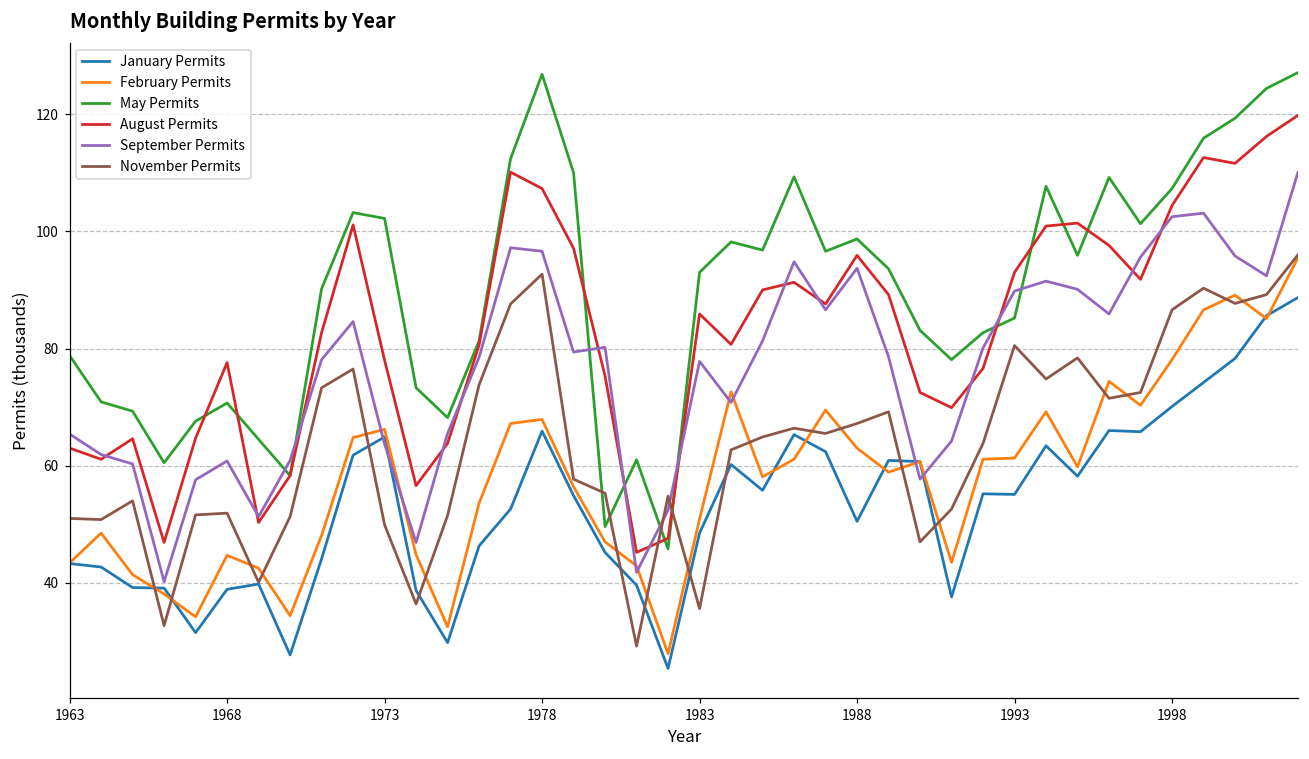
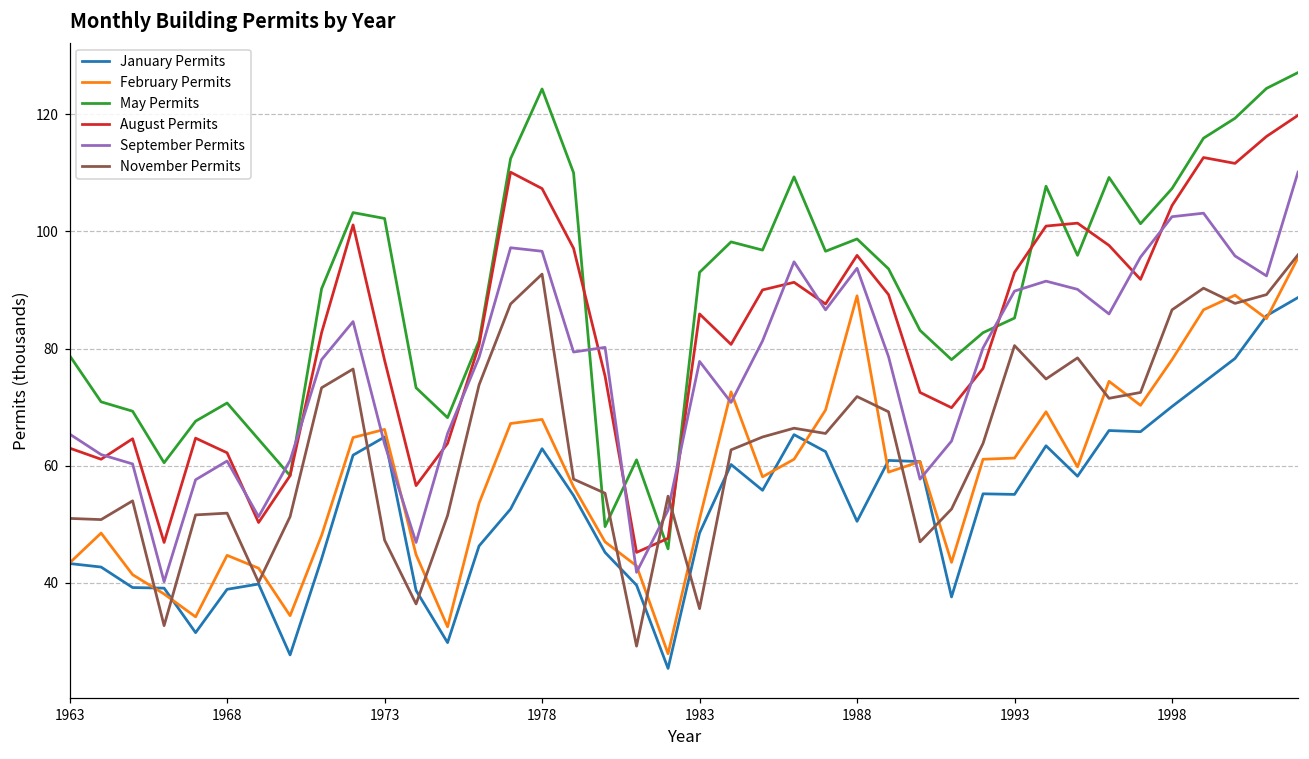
  {
    "January Permits": {
      "1968": 39,
      "1973": 65,
-     "1978": 66,
+     "1978": 63,
      "1983": 49,
      "1988": 51,
      "1993": 55,
      "1998": 70
    },
    "February Permits": {
      "1968": 45,
      "1973": 66,
      "1978": 68,
      "1983": 51,
-     "1988": 63,
+     "1988": 89,
      "1993": 61,
      "1998": 78
    },
    "May Permits": {
      "1963": 79,
      "1968": 71,
      "1973": 102,
-     "1978": 127,
+     "1978": 124,
      "1983": 93,
      "1988": 99,
      "1993": 85,
      "1998": 107
    },
    "August Permits": {
      "1963": 63,
-     "1968": 78,
+     "1968": 62,
      "1973": 78,
      "1978": 107,
      "1983": 86,
      "1988": 96,
      "1993": 93,
      "1998": 104
    },
    "September Permits": {
      "1963": 65,
      "1968": 61,
      "1973": 64,
      "1978": 97,
      "1983": 78,
      "1988": 94,
      "1993": 90,
      "1998": 103
    },
    "November Permits": {
      "1963": 51,
      "1968": 52,
-     "1973": 50,
+     "1973": 47,
      "1978": 93,
      "1983": 36,
-     "1988": 67,
+     "1988": 72,
      "1993": 81,
      "1998": 87
    }
  }
